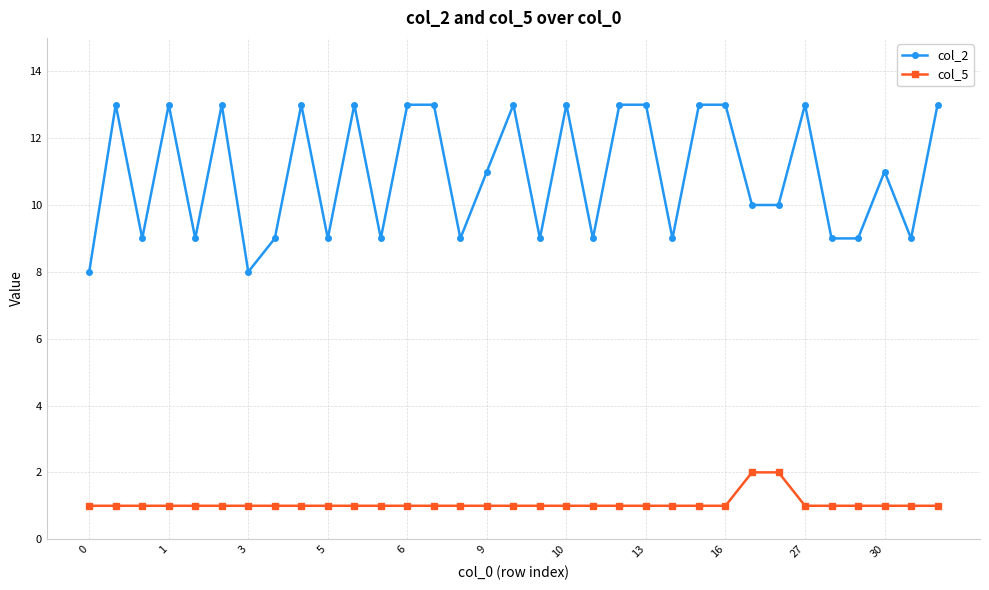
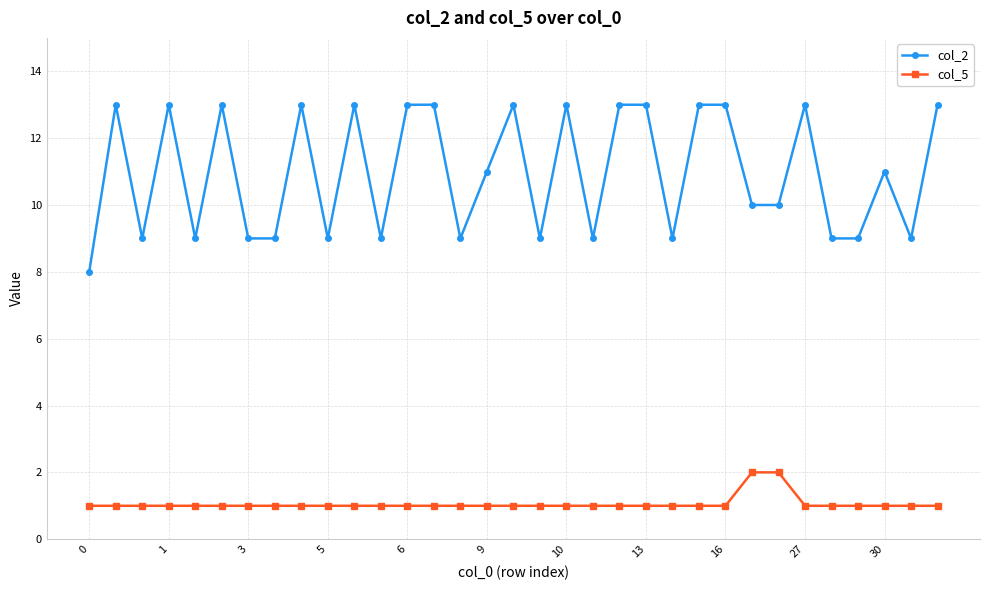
  {
    "col_2": {
      "0": 8,
-     "3": 8,
+     "3": 9,
      "6": 13,
      "9": 11,
      "27": 13,
      "30": 11
    },
    "col_5": {
      "0": 1,
      "3": 1,
      "6": 1,
      "9": 1,
      "27": 1,
      "30": 1
    }
  }
